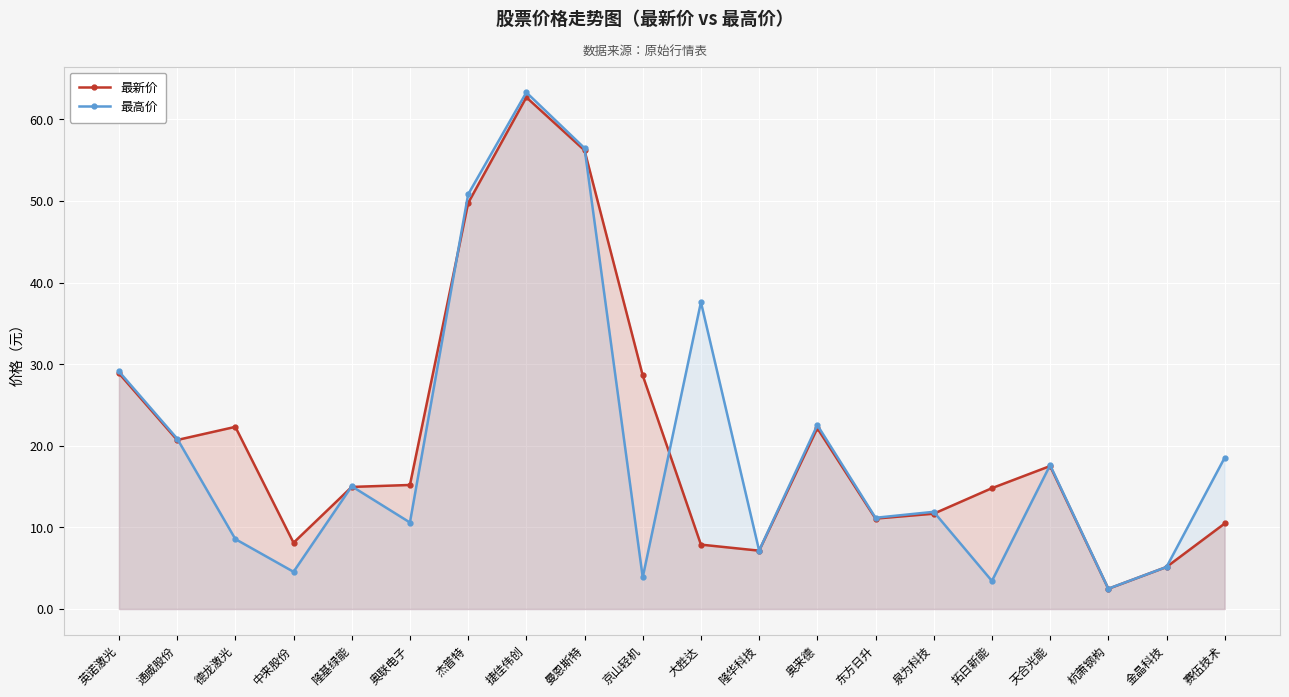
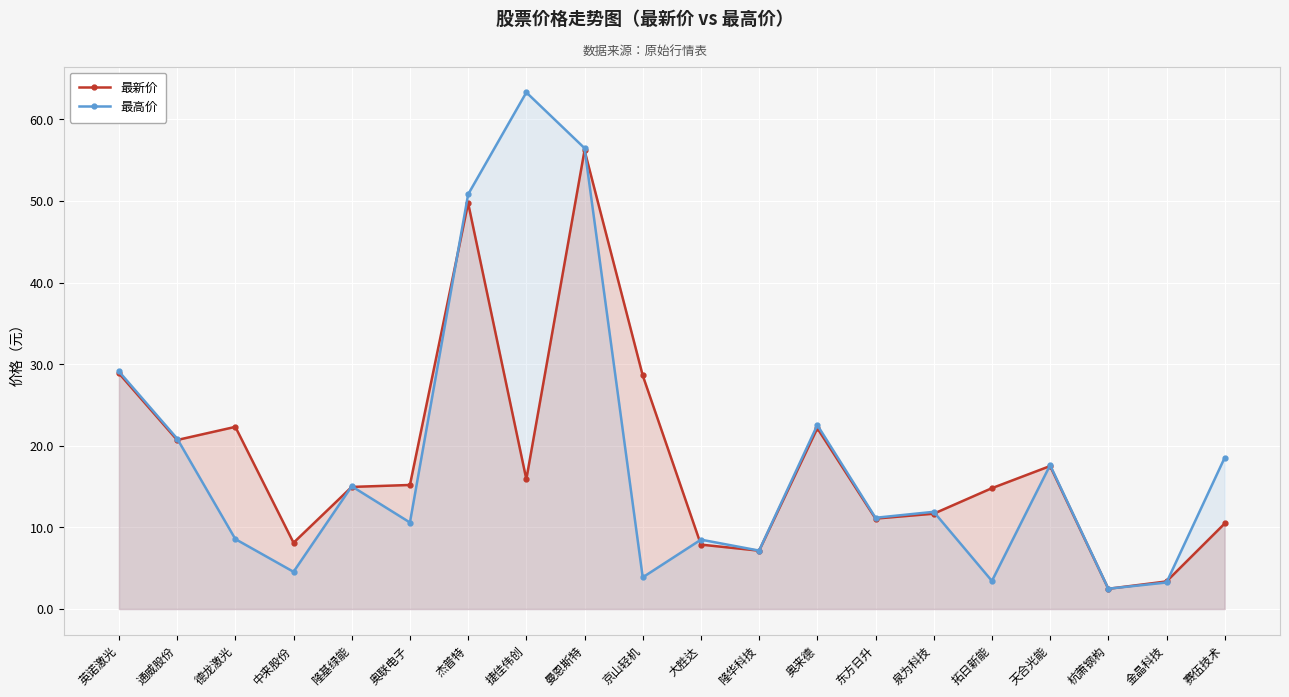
  {
    "最新价": {
      "德龙激光": 22,
      "中来股份": 8,
      "奥联电子": 15,
      "杰普特": 50,
-     "捷佳伟创": 63,
+     "捷佳伟创": 16,
      "京山轻机": 29,
      "大胜达": 8,
      "奥来德": 22,
      "拓日新能": 15,
-     "金晶科技": 5,
+     "金晶科技": 3,
      "赛伍技术": 10
    },
    "最高价": {
      "德龙激光": 9,
      "中来股份": 5,
      "奥联电子": 11,
      "杰普特": 51,
      "捷佳伟创": 63,
      "京山轻机": 4,
-     "大胜达": 38,
+     "大胜达": 9,
      "奥来德": 23,
      "拓日新能": 3,
-     "金晶科技": 5,
+     "金晶科技": 3,
      "赛伍技术": 19
    }
  }
